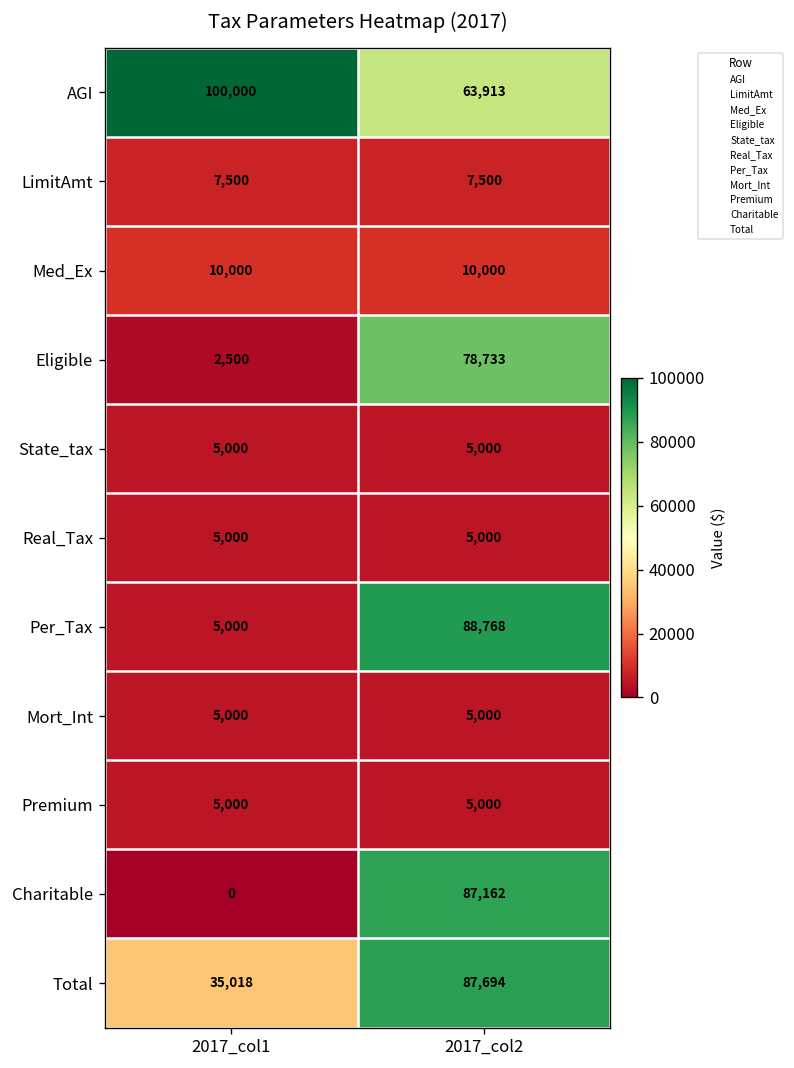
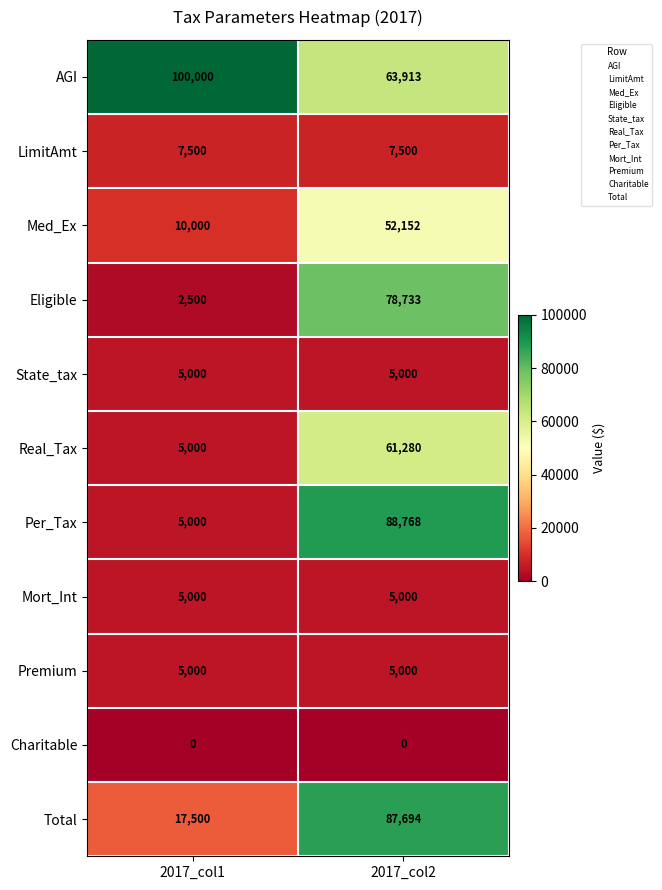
  {
    "AGI": {
      "2017_col1": "100,000",
      "2017_col2": "63,913"
    },
    "LimitAmt": {
      "2017_col1": "7,500",
      "2017_col2": "7,500"
    },
    "Med_Ex": {
      "2017_col1": "10,000",
-     "2017_col2": "10,000"
+     "2017_col2": "52,152"
    },
    "Eligible": {
      "2017_col1": "2,500",
      "2017_col2": "78,733"
    },
    "State_tax": {
      "2017_col1": "5,000",
      "2017_col2": "5,000"
    },
    "Real_Tax": {
      "2017_col1": "5,000",
-     "2017_col2": "5,000"
+     "2017_col2": "61,280"
    },
    "Per_Tax": {
      "2017_col1": "5,000",
      "2017_col2": "88,768"
    },
    "Mort_Int": {
      "2017_col1": "5,000",
      "2017_col2": "5,000"
    },
    "Premium": {
      "2017_col1": "5,000",
      "2017_col2": "5,000"
    },
    "Charitable": {
      "2017_col1": "0",
-     "2017_col2": "87,162"
+     "2017_col2": "0"
    },
    "Total": {
-     "2017_col1": "35,018",
+     "2017_col1": "17,500",
      "2017_col2": "87,694"
    }
  }
